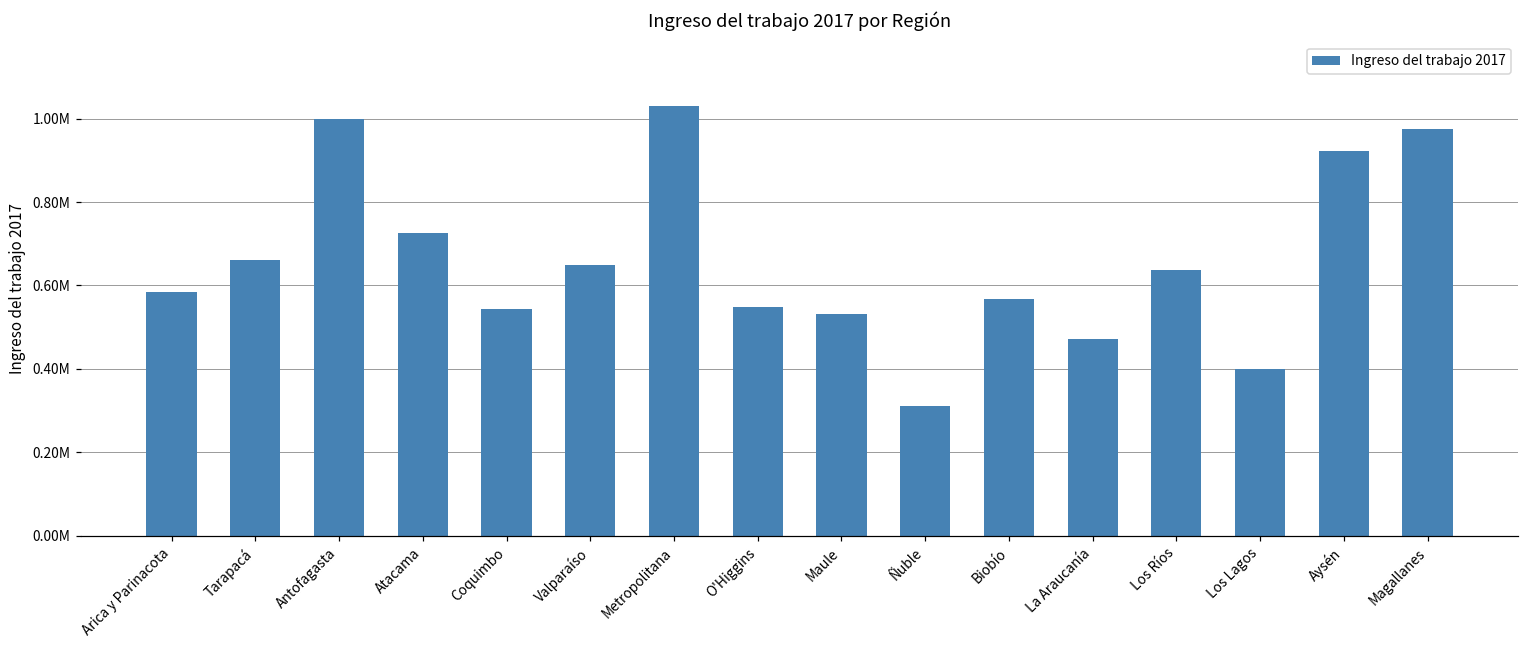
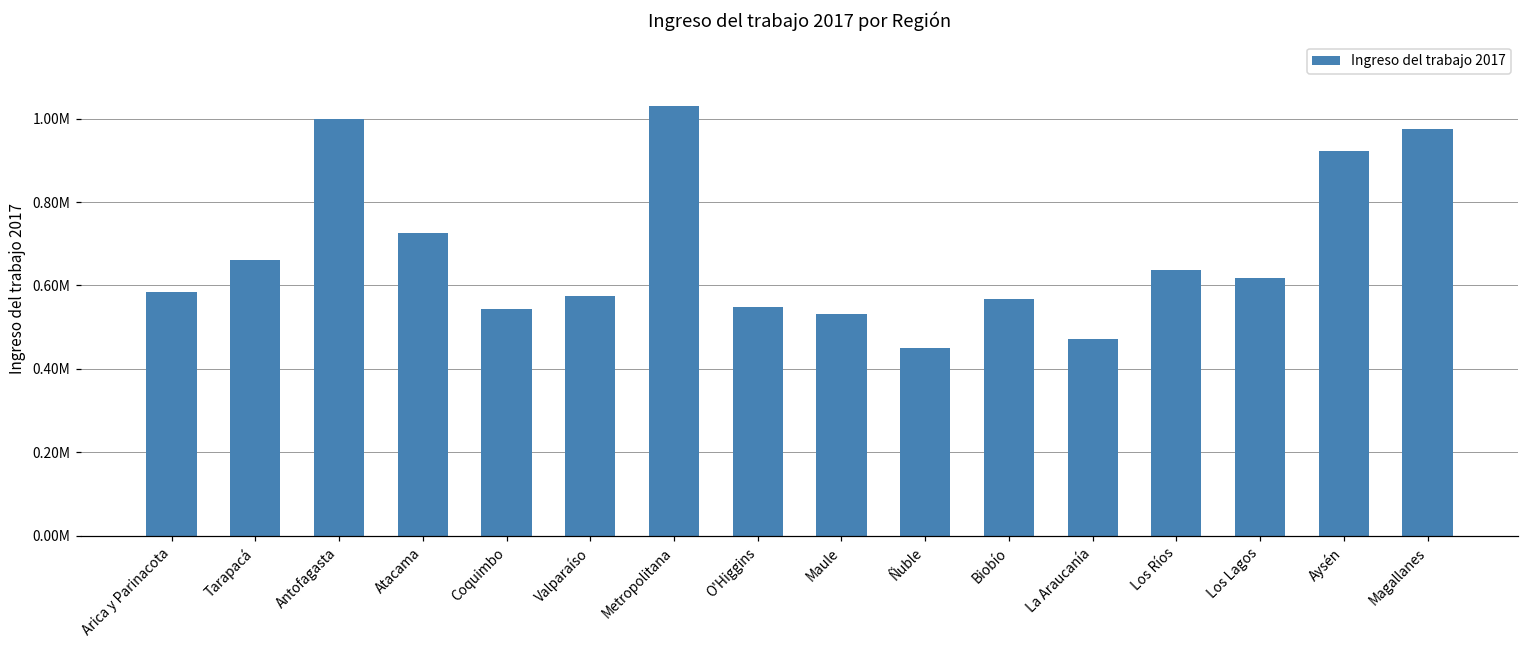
  {
    "Arica y Parinacota": 580000,
    "Tarapacá": 660000,
    "Antofagasta": 1000000,
    "Atacama": 730000,
    "Coquimbo": 540000,
-   "Valparaíso": 650000,
+   "Valparaíso": 570000,
    "Metropolitana": 1030000,
    "O'Higgins": 550000,
    "Maule": 530000,
-   "Ñuble": 310000,
+   "Ñuble": 450000,
    "Biobío": 570000,
    "La Araucanía": 470000,
    "Los Ríos": 640000,
-   "Los Lagos": 400000,
+   "Los Lagos": 620000,
    "Aysén": 920000,
    "Magallanes": 980000
  }
